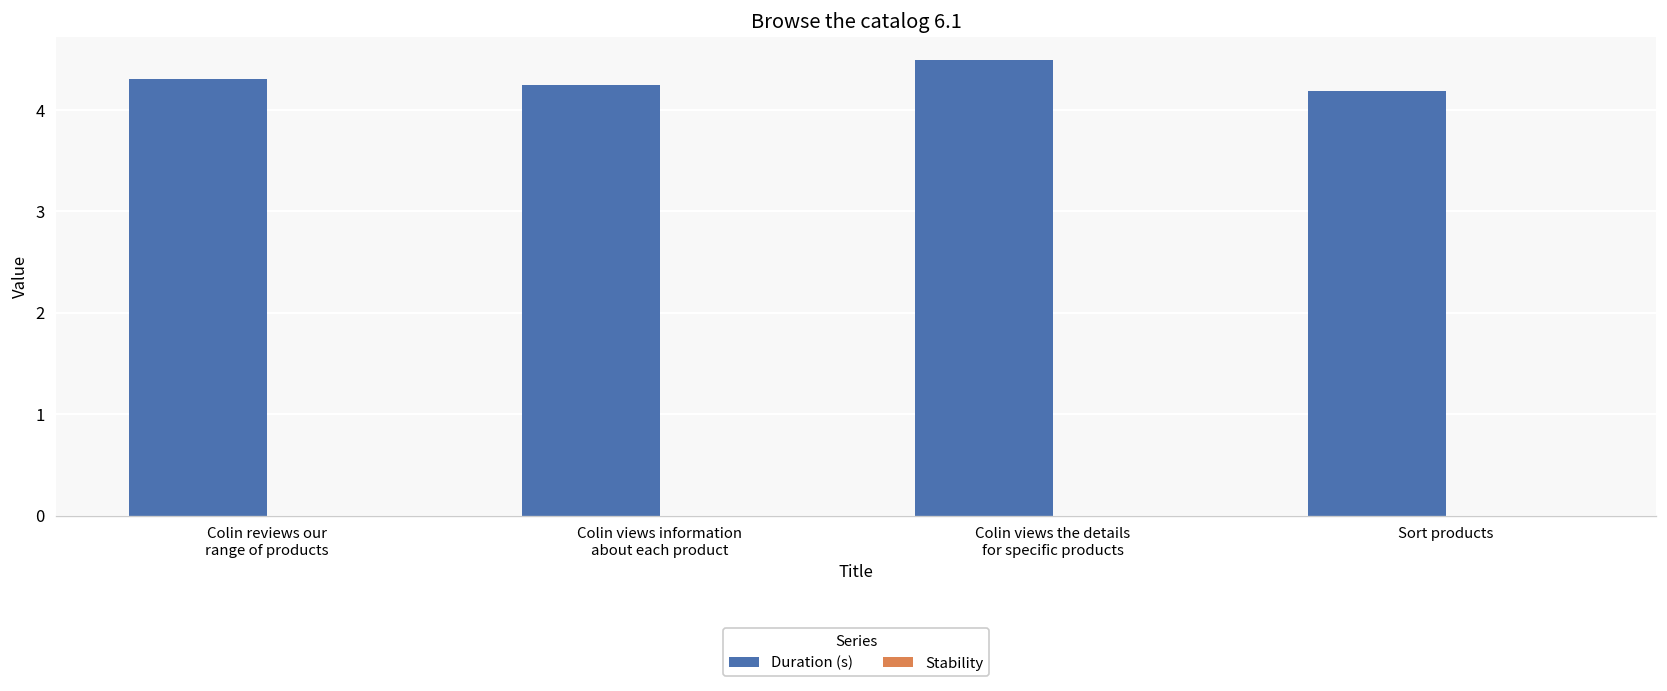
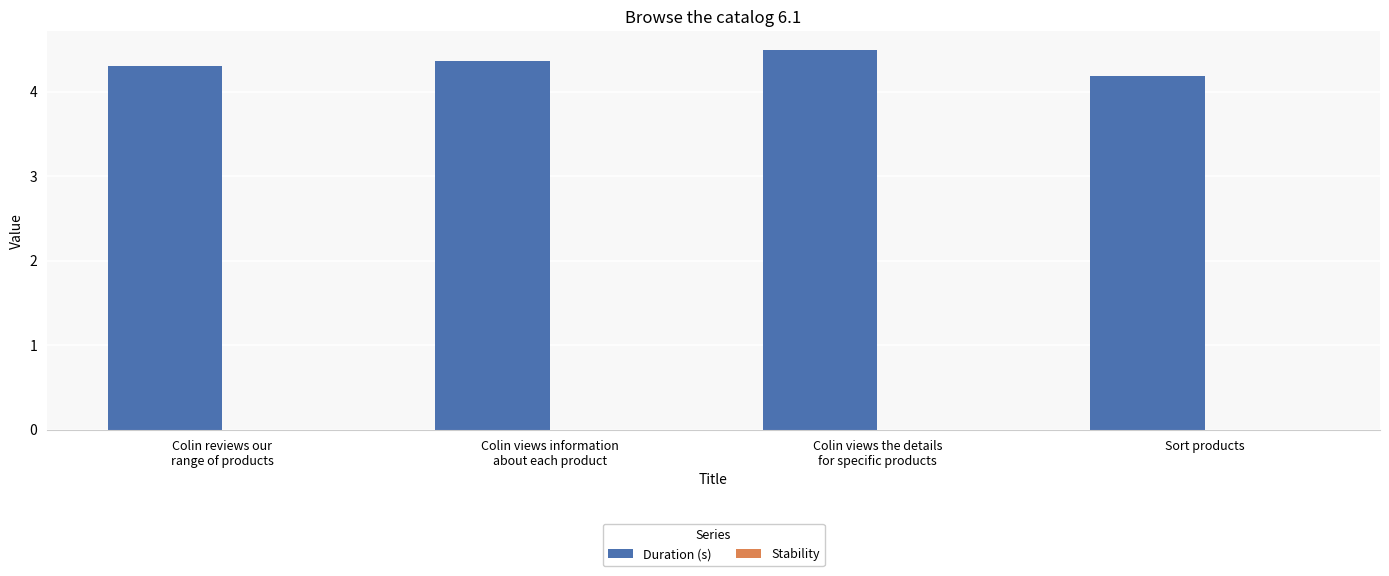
  {
    "Duration (s)": {
      "Colin reviews our range of products": 4.3,
-     "Colin views information about each product": 4.2,
+     "Colin views information about each product": 4.4,
      "Colin views the details for specific products": 4.5,
      "Sort products": 4.2
    },
    "Stability": {
      "Colin reviews our range of products": 0.0,
      "Colin views information about each product": 0.0,
      "Colin views the details for specific products": 0.0,
      "Sort products": 0.0
    }
  }
